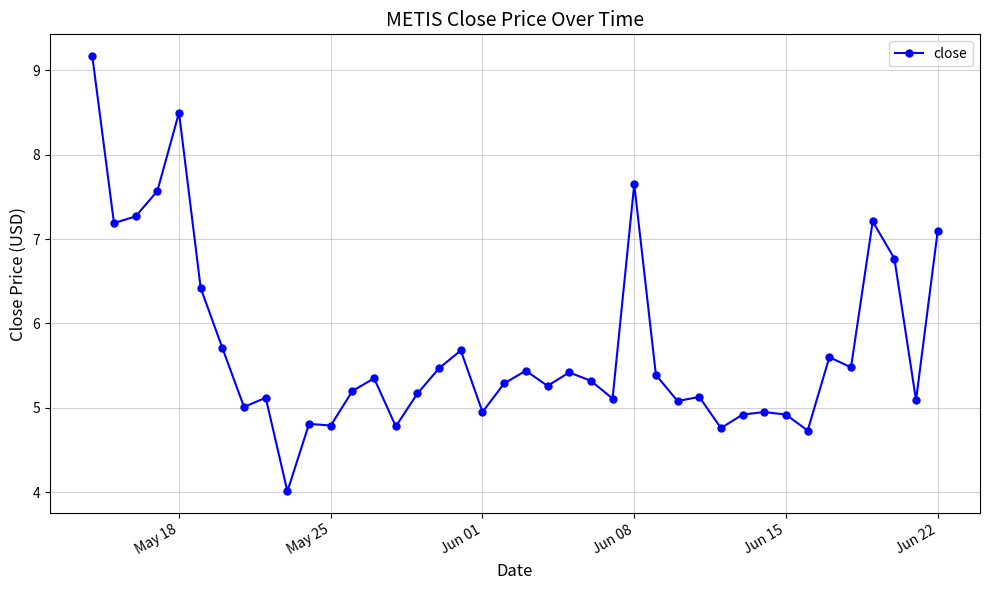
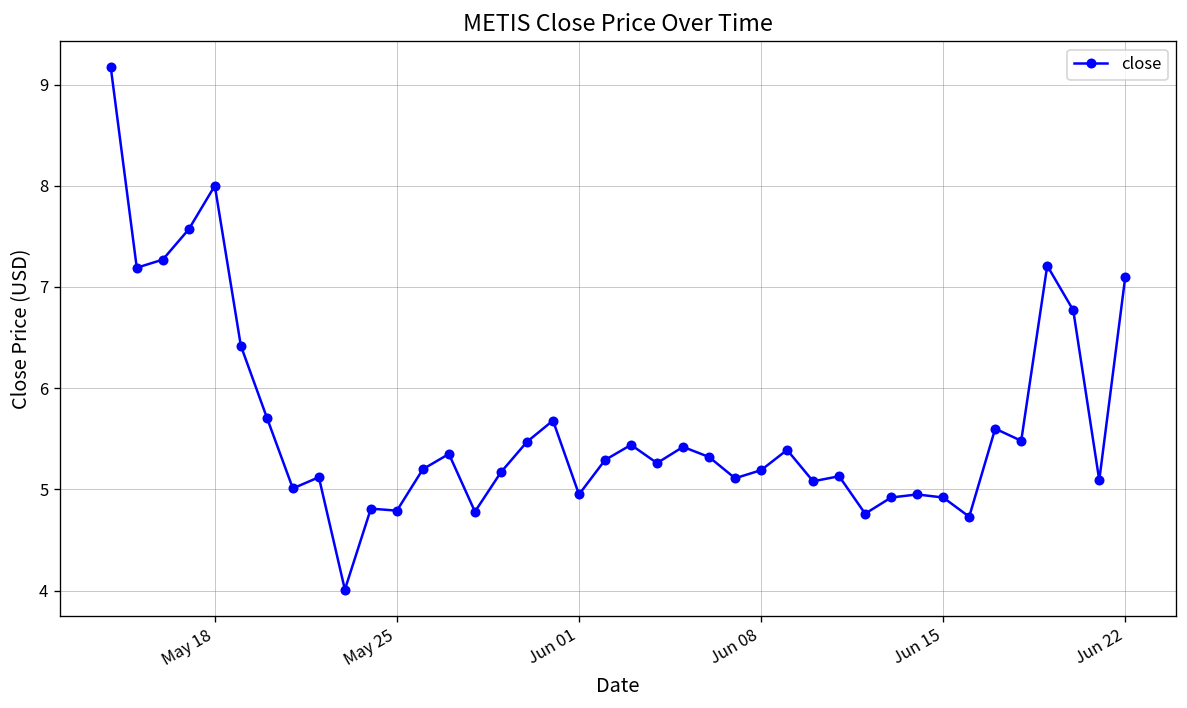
  {
-   "May 18": 8.5,
+   "May 18": 8.0,
    "May 25": 4.8,
    "Jun 01": 5.0,
-   "Jun 08": 7.7,
+   "Jun 08": 5.2,
    "Jun 15": 4.9,
    "Jun 22": 7.1
  }
